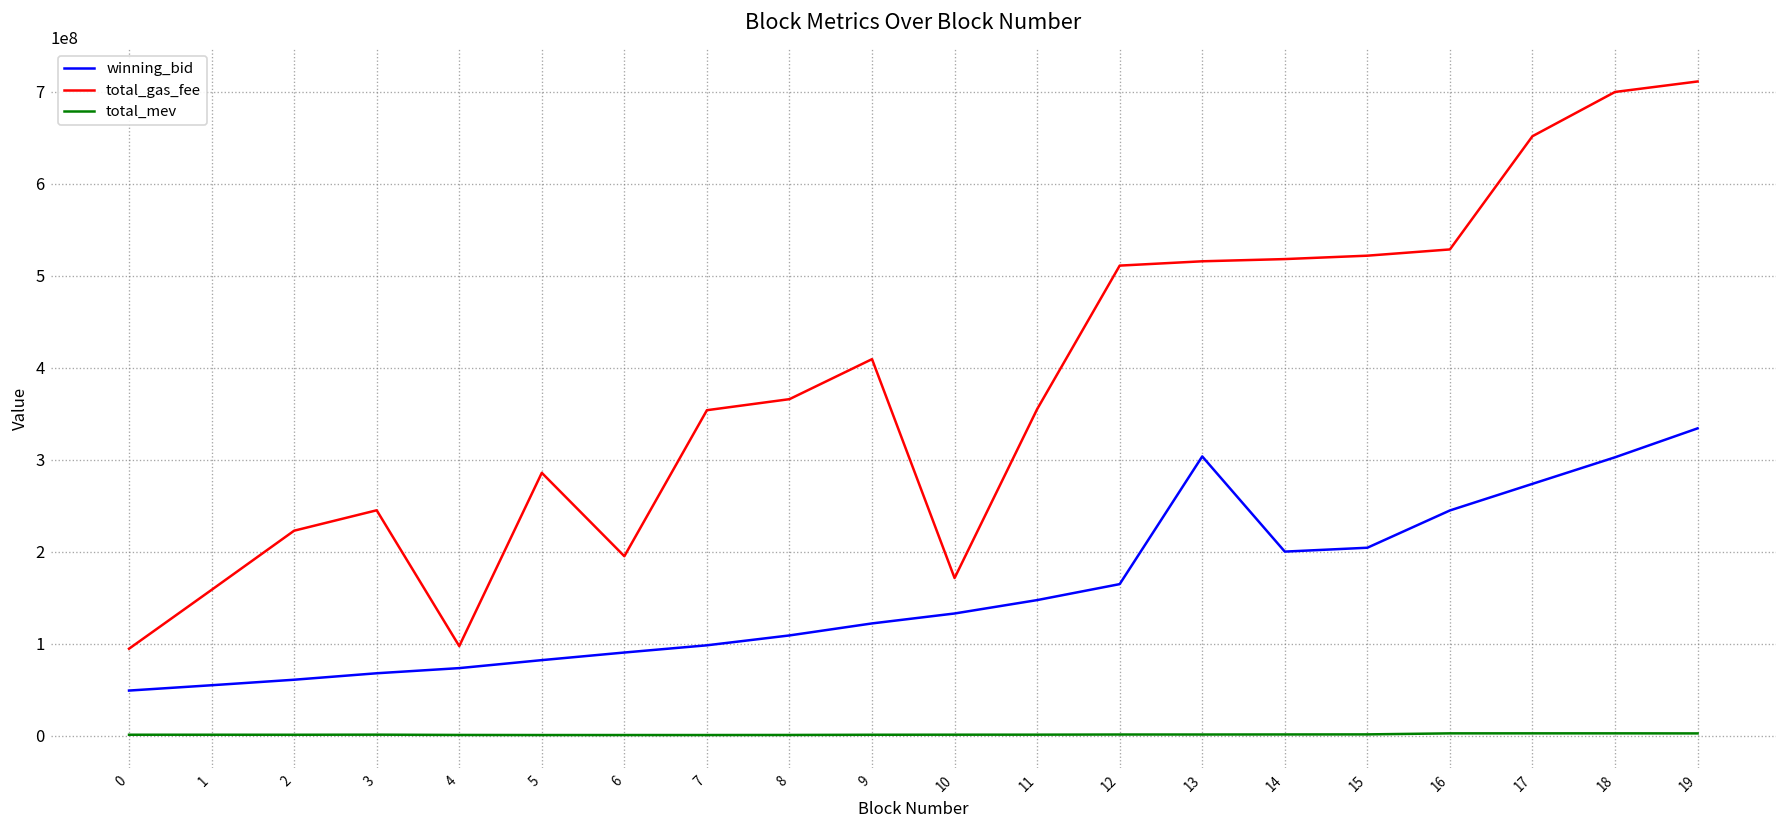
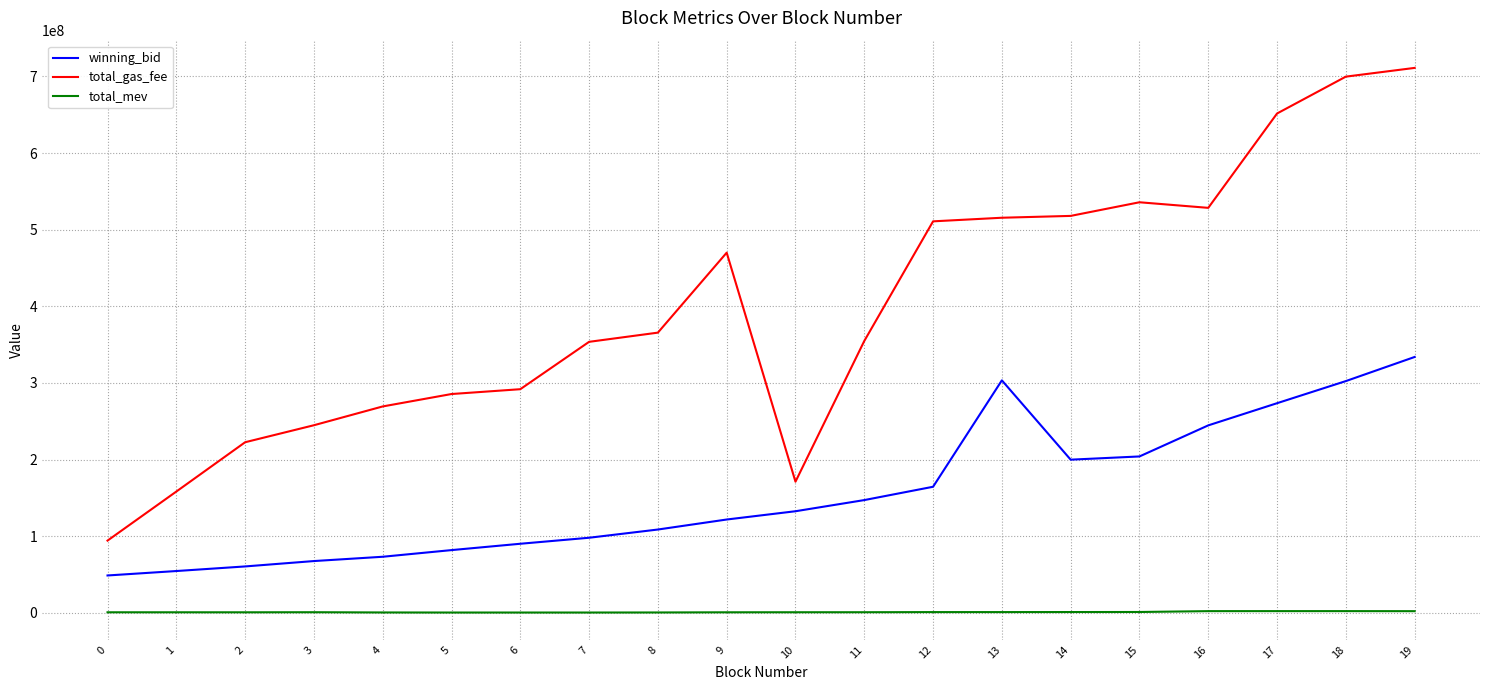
  {
    "winning_bid": {
      "0": 50000000,
      "1": 50000000,
      "2": 60000000,
      "3": 70000000,
      "4": 70000000,
      "5": 80000000,
      "6": 90000000,
      "7": 100000000,
      "8": 110000000,
      "9": 120000000,
      "10": 130000000,
      "11": 150000000,
      "12": 160000000,
      "13": 300000000,
      "14": 200000000,
      "15": 200000000,
      "16": 240000000,
      "17": 270000000,
      "18": 300000000,
      "19": 330000000
    },
    "total_gas_fee": {
      "0": 90000000,
      "1": 160000000,
      "2": 220000000,
      "3": 240000000,
-     "4": 100000000,
+     "4": 270000000,
      "5": 290000000,
-     "6": 190000000,
+     "6": 290000000,
      "7": 350000000,
      "8": 370000000,
-     "9": 410000000,
+     "9": 470000000,
      "10": 170000000,
      "11": 350000000,
      "12": 510000000,
      "13": 520000000,
      "14": 520000000,
-     "15": 520000000,
+     "15": 540000000,
      "16": 530000000,
      "17": 650000000,
      "18": 700000000,
      "19": 710000000
    },
    "total_mev": {
      "0": 0,
      "1": 0,
      "2": 0,
      "3": 0,
      "4": 0,
      "5": 0,
      "6": 0,
      "7": 0,
      "8": 0,
      "9": 0,
      "10": 0,
      "11": 0,
      "12": 0,
      "13": 0,
      "14": 0,
      "15": 0,
      "16": 0,
      "17": 0,
      "18": 0,
      "19": 0
    }
  }
